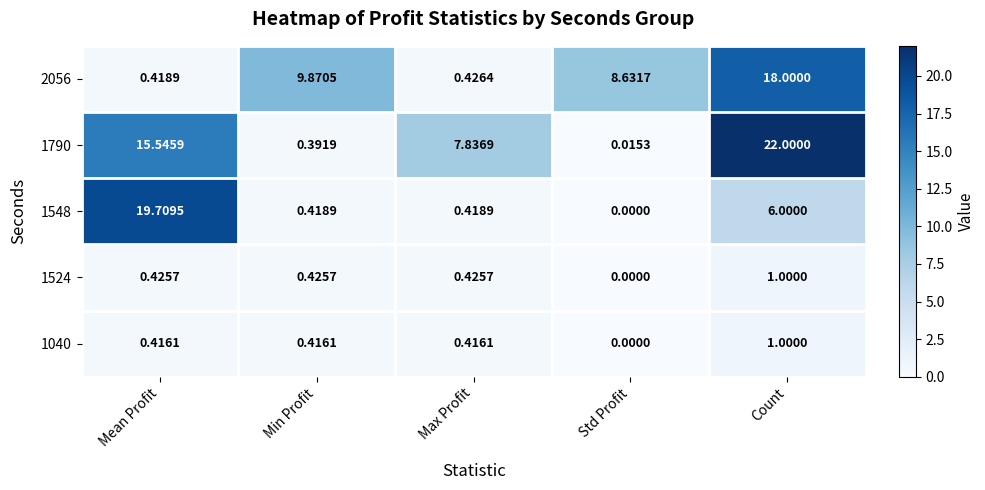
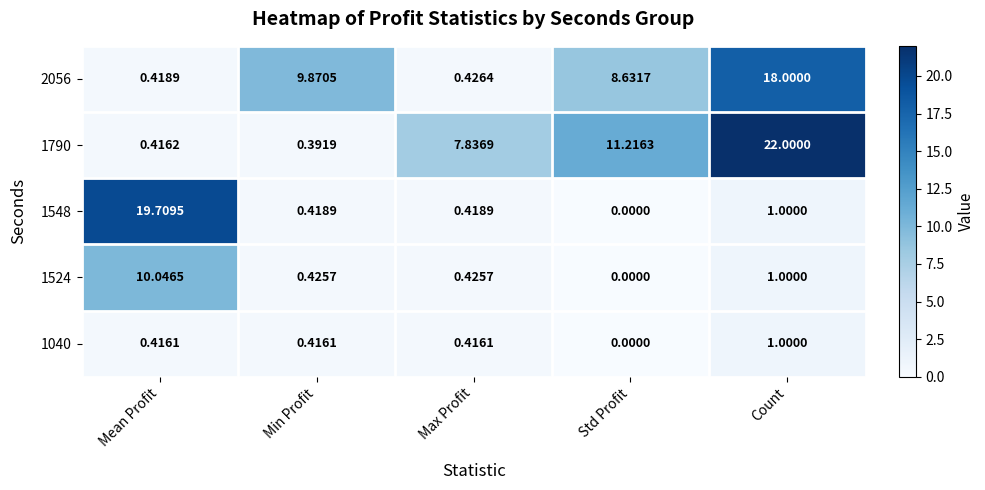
  {
    "2056": {
      "Mean Profit": 0.4189,
      "Min Profit": 9.8705,
      "Max Profit": 0.4264,
      "Std Profit": 8.6317,
      "Count": 18.0000
    },
    "1790": {
-     "Mean Profit": 15.5459,
+     "Mean Profit": 0.4162,
      "Min Profit": 0.3919,
      "Max Profit": 7.8369,
-     "Std Profit": 0.0153,
+     "Std Profit": 11.2163,
      "Count": 22.0000
    },
    "1548": {
      "Mean Profit": 19.7095,
      "Min Profit": 0.4189,
      "Max Profit": 0.4189,
      "Std Profit": 0.0000,
-     "Count": 6.0000
+     "Count": 1.0000
    },
    "1524": {
-     "Mean Profit": 0.4257,
+     "Mean Profit": 10.0465,
      "Min Profit": 0.4257,
      "Max Profit": 0.4257,
      "Std Profit": 0.0000,
      "Count": 1.0000
    },
    "1040": {
      "Mean Profit": 0.4161,
      "Min Profit": 0.4161,
      "Max Profit": 0.4161,
      "Std Profit": 0.0000,
      "Count": 1.0000
    }
  }
